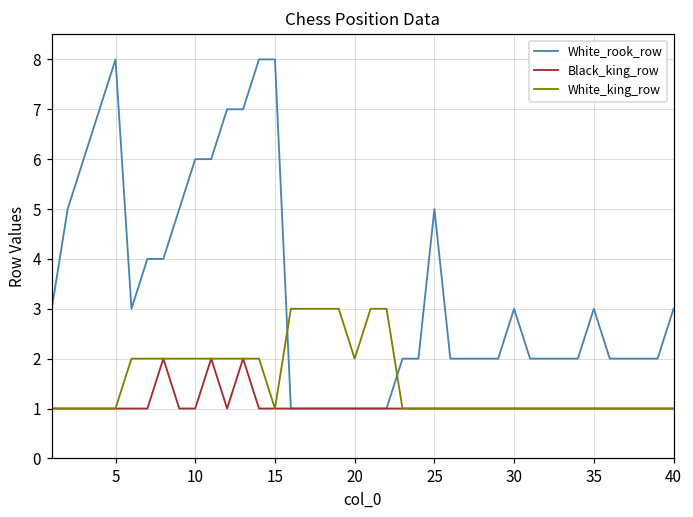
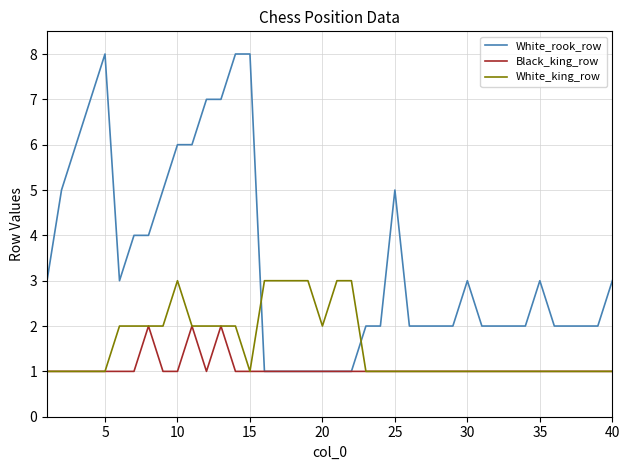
  {
    "White_rook_row": {
      "5": 8,
      "10": 6,
      "15": 8,
      "25": 5,
      "30": 3,
      "35": 3,
      "40": 3
    },
    "Black_king_row": {
      "10": 1
    },
    "White_king_row": {
-     "10": 2,
+     "10": 3,
      "20": 2
    }
  }
